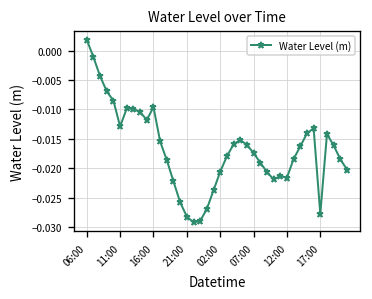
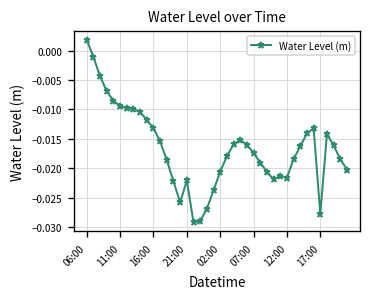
  {
    "06:00": 0.002,
-   "11:00": -0.013,
-   "16:00": -0.010,
-   "21:00": -0.028,
+   "11:00": -0.009,
+   "16:00": -0.013,
+   "21:00": -0.022,
    "02:00": -0.021,
    "07:00": -0.017,
    "12:00": -0.022,
    "17:00": -0.028
  }
